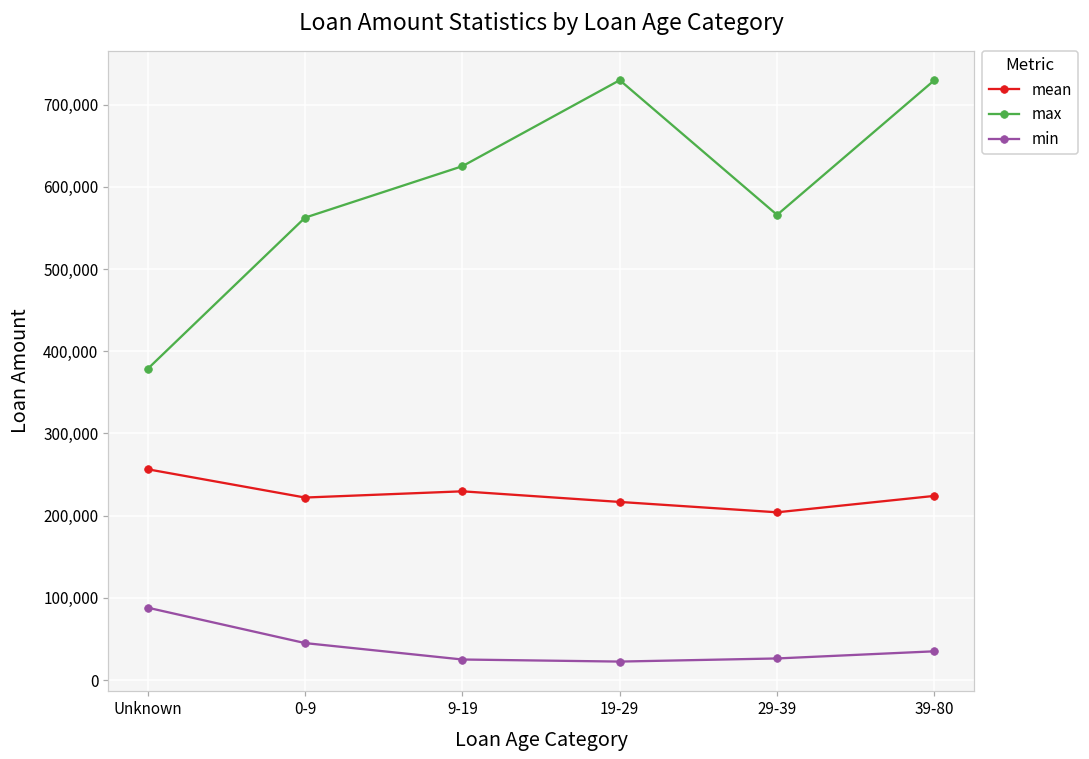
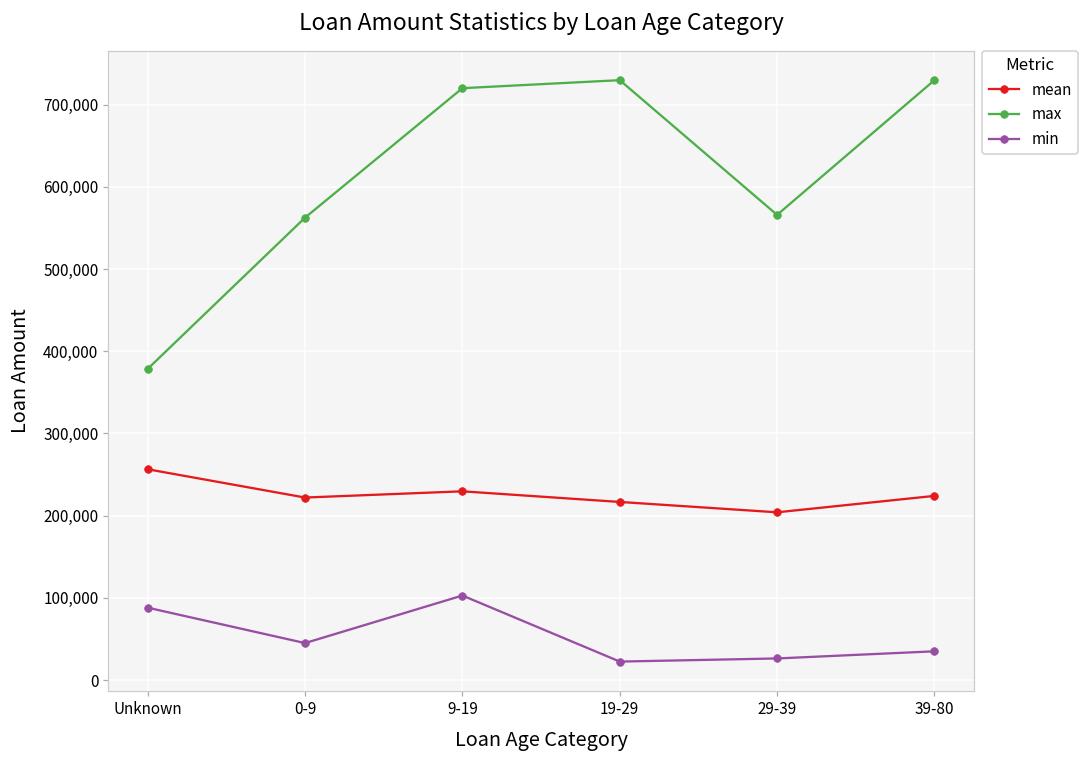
  {
    "mean": {
      "Unknown": "260,000",
      "0-9": "220,000",
      "9-19": "230,000",
      "19-29": "220,000",
      "29-39": "200,000",
      "39-80": "220,000"
    },
    "max": {
      "Unknown": "380,000",
      "0-9": "560,000",
-     "9-19": "630,000",
+     "9-19": "720,000",
      "19-29": "730,000",
      "29-39": "570,000",
      "39-80": "730,000"
    },
    "min": {
      "Unknown": "90,000",
      "0-9": "50,000",
-     "9-19": "30,000",
+     "9-19": "100,000",
      "19-29": "20,000",
      "29-39": "30,000",
      "39-80": "40,000"
    }
  }
